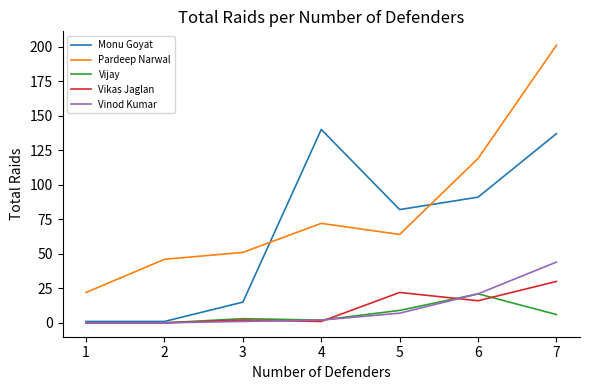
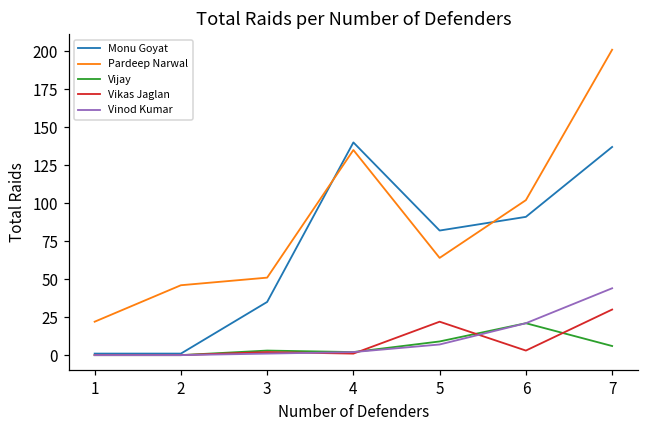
  {
    "Monu Goyat": {
-     "3": 15,
+     "3": 35,
      "4": 140,
      "5": 82,
      "6": 91,
      "7": 137
    },
    "Pardeep Narwal": {
      "1": 22,
      "2": 46,
      "3": 51,
-     "4": 72,
+     "4": 135,
      "5": 64,
-     "6": 119,
+     "6": 102,
      "7": 201
    },
    "Vijay": {
      "5": 9,
      "7": 6
    },
    "Vikas Jaglan": {
      "5": 22,
-     "6": 16,
+     "6": 3,
      "7": 30
    },
    "Vinod Kumar": {
      "5": 7,
      "7": 44
    }
  }
